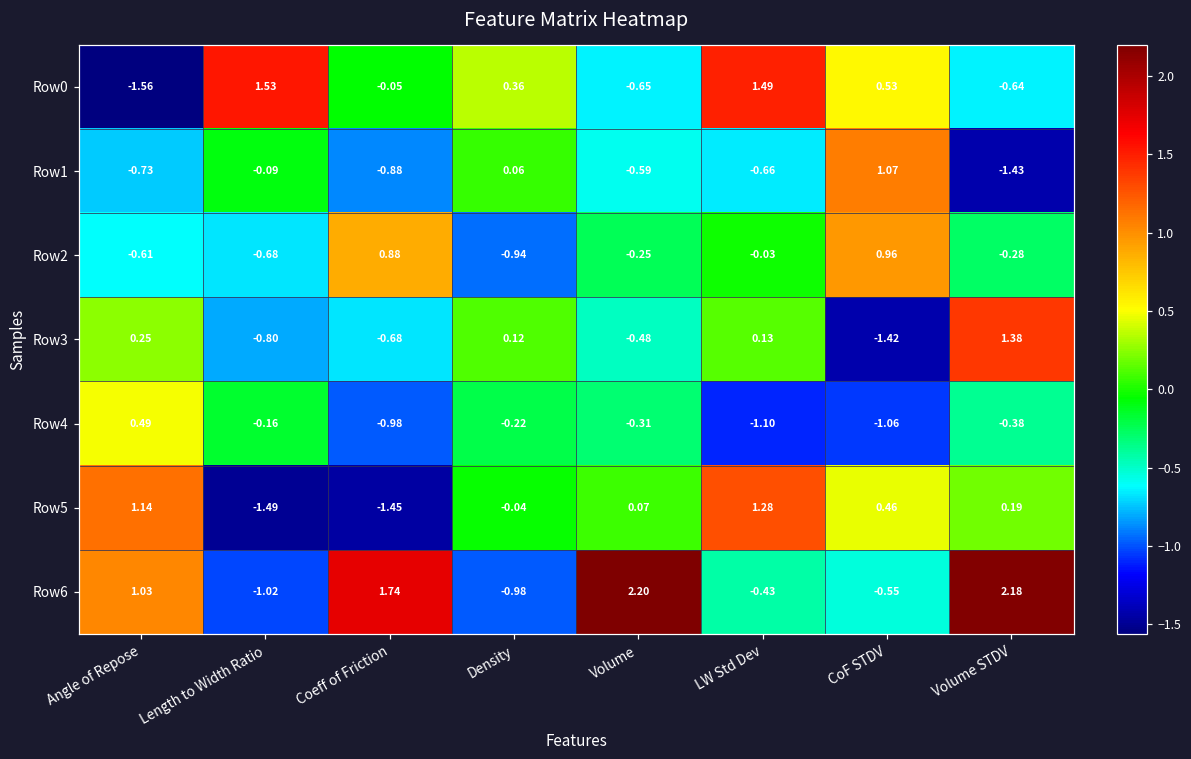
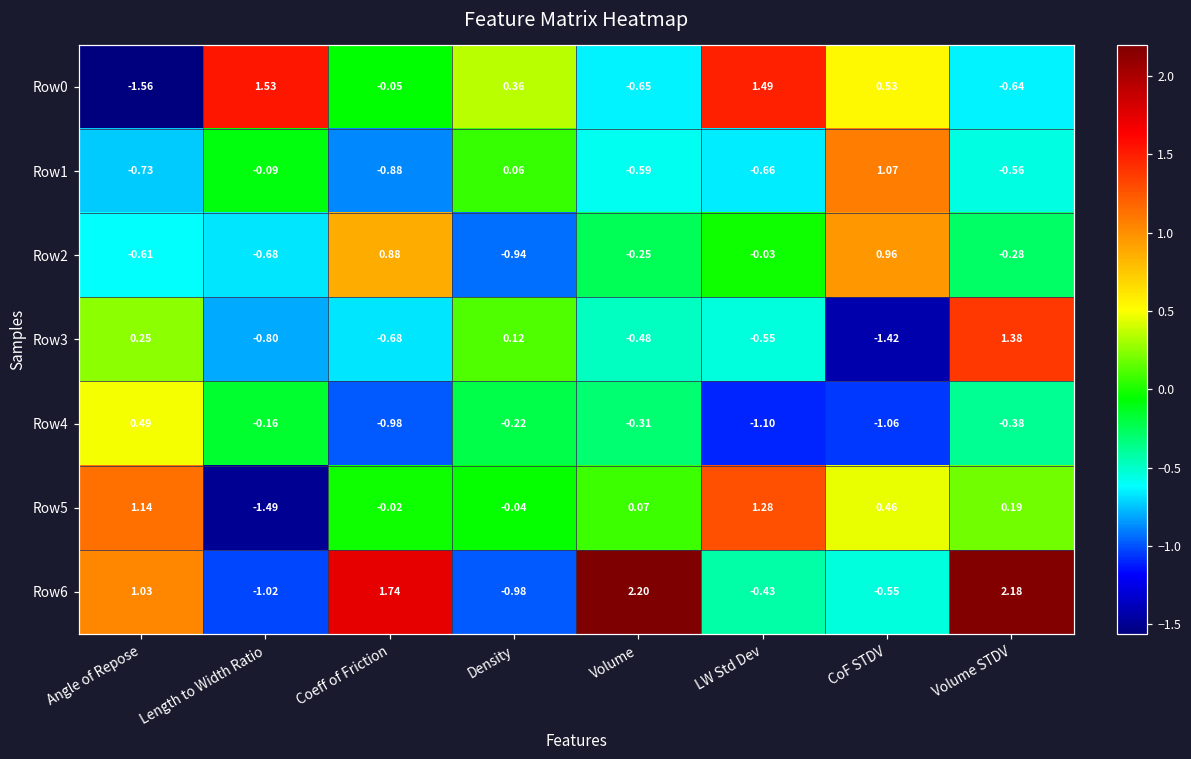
  {
    "Row0": {
      "Angle of Repose": -1.56,
      "Length to Width Ratio": 1.53,
      "Coeff of Friction": -0.05,
      "Density": 0.36,
      "Volume": -0.65,
      "LW Std Dev": 1.49,
      "CoF STDV": 0.53,
      "Volume STDV": -0.64
    },
    "Row1": {
      "Angle of Repose": -0.73,
      "Length to Width Ratio": -0.09,
      "Coeff of Friction": -0.88,
      "Density": 0.06,
      "Volume": -0.59,
      "LW Std Dev": -0.66,
      "CoF STDV": 1.07,
-     "Volume STDV": -1.43
+     "Volume STDV": -0.56
    },
    "Row2": {
      "Angle of Repose": -0.61,
      "Length to Width Ratio": -0.68,
      "Coeff of Friction": 0.88,
      "Density": -0.94,
      "Volume": -0.25,
      "LW Std Dev": -0.03,
      "CoF STDV": 0.96,
      "Volume STDV": -0.28
    },
    "Row3": {
      "Angle of Repose": 0.25,
      "Length to Width Ratio": -0.80,
      "Coeff of Friction": -0.68,
      "Density": 0.12,
      "Volume": -0.48,
-     "LW Std Dev": 0.13,
+     "LW Std Dev": -0.55,
      "CoF STDV": -1.42,
      "Volume STDV": 1.38
    },
    "Row4": {
      "Angle of Repose": 0.49,
      "Length to Width Ratio": -0.16,
      "Coeff of Friction": -0.98,
      "Density": -0.22,
      "Volume": -0.31,
      "LW Std Dev": -1.10,
      "CoF STDV": -1.06,
      "Volume STDV": -0.38
    },
    "Row5": {
      "Angle of Repose": 1.14,
      "Length to Width Ratio": -1.49,
-     "Coeff of Friction": -1.45,
+     "Coeff of Friction": -0.02,
      "Density": -0.04,
      "Volume": 0.07,
      "LW Std Dev": 1.28,
      "CoF STDV": 0.46,
      "Volume STDV": 0.19
    },
    "Row6": {
      "Angle of Repose": 1.03,
      "Length to Width Ratio": -1.02,
      "Coeff of Friction": 1.74,
      "Density": -0.98,
      "Volume": 2.20,
      "LW Std Dev": -0.43,
      "CoF STDV": -0.55,
      "Volume STDV": 2.18
    }
  }
